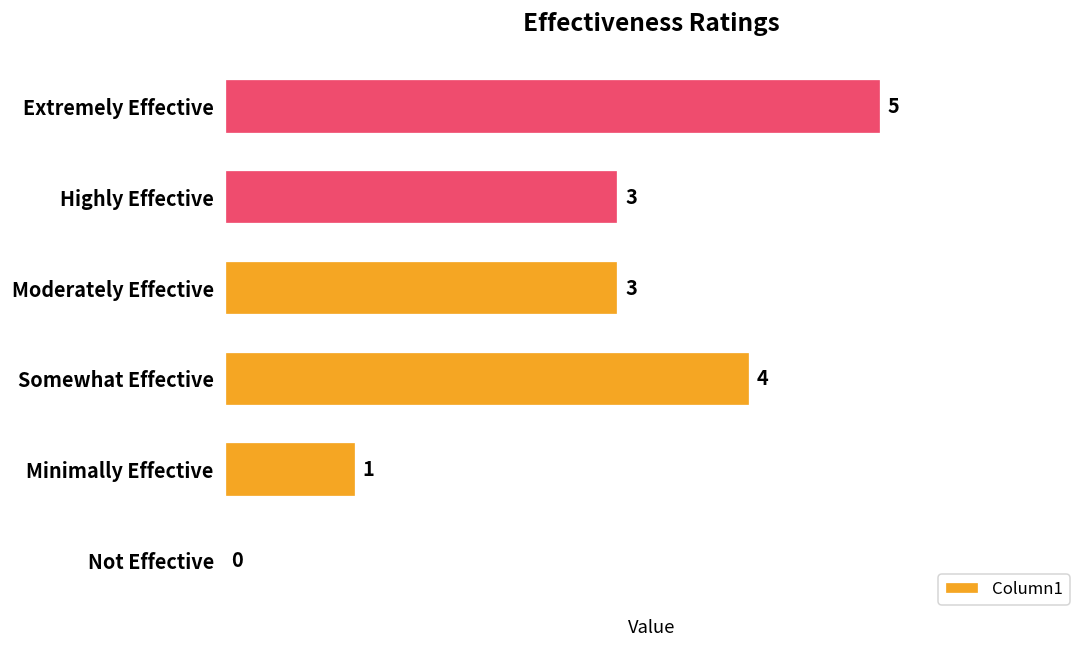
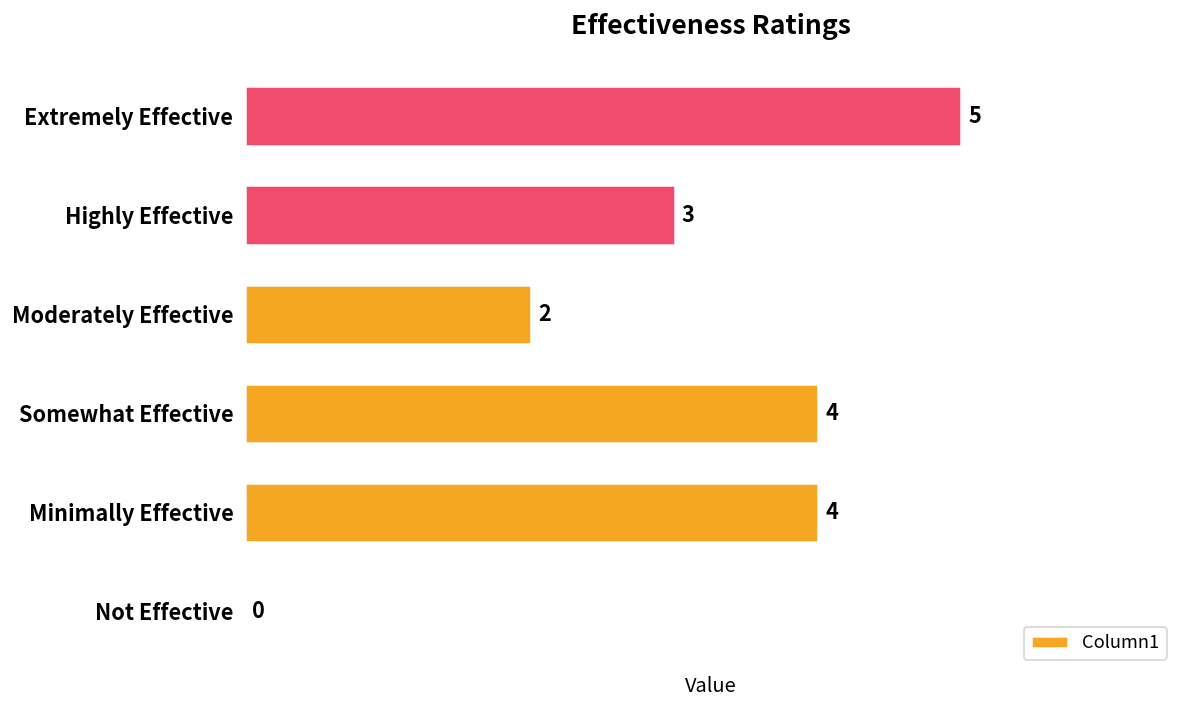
  {
    "Extremely Effective": 5,
    "Highly Effective": 3,
-   "Moderately Effective": 3,
+   "Moderately Effective": 2,
    "Somewhat Effective": 4,
-   "Minimally Effective": 1,
+   "Minimally Effective": 4,
    "Not Effective": 0
  }
